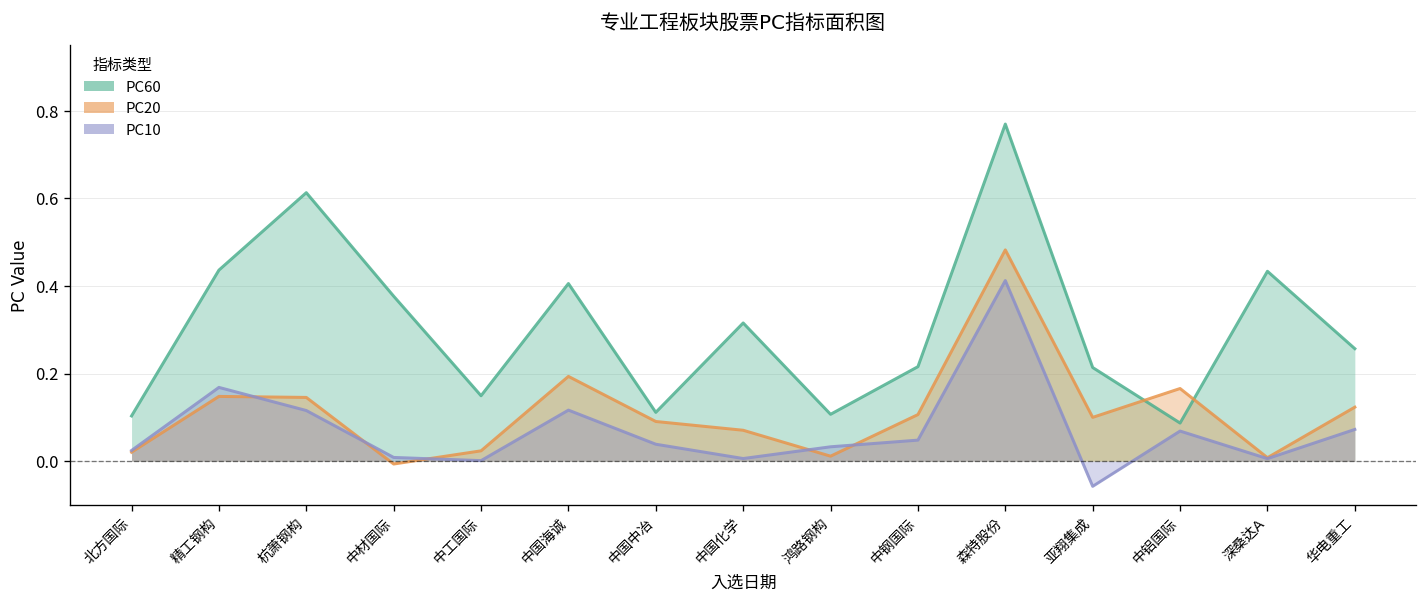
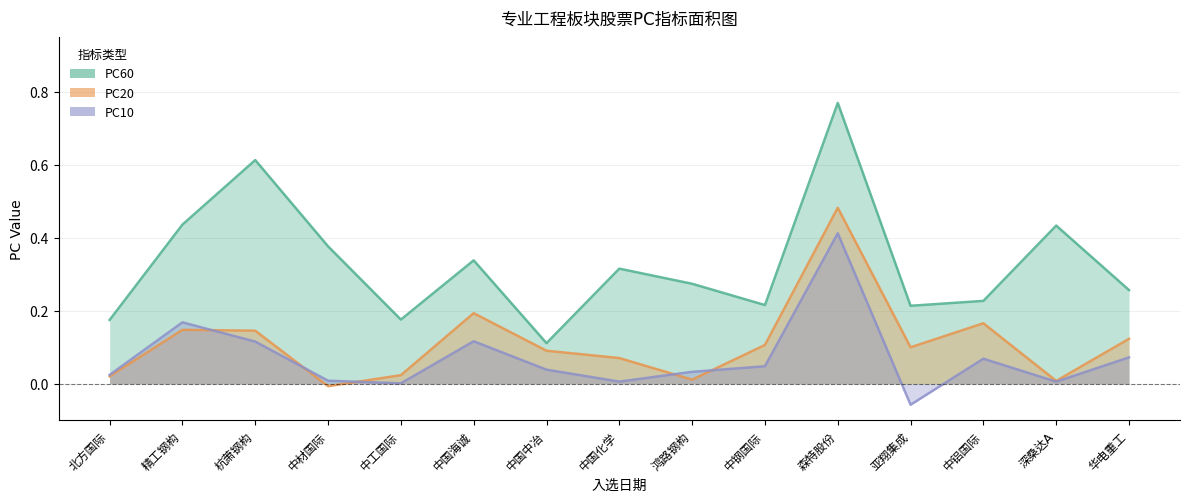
  {
    "PC60": {
-     "北方国际": 0.10,
+     "北方国际": 0.18,
      "精工钢构": 0.44,
      "杭萧钢构": 0.61,
      "中材国际": 0.38,
-     "中工国际": 0.15,
-     "中国海诚": 0.41,
+     "中工国际": 0.18,
+     "中国海诚": 0.34,
      "中国中冶": 0.11,
      "中国化学": 0.32,
-     "鸿路钢构": 0.11,
+     "鸿路钢构": 0.27,
      "中钢国际": 0.22,
      "森特股份": 0.77,
      "亚翔集成": 0.21,
-     "中铝国际": 0.09,
+     "中铝国际": 0.23,
      "深桑达A": 0.43,
      "华电重工": 0.26
    }
  }
